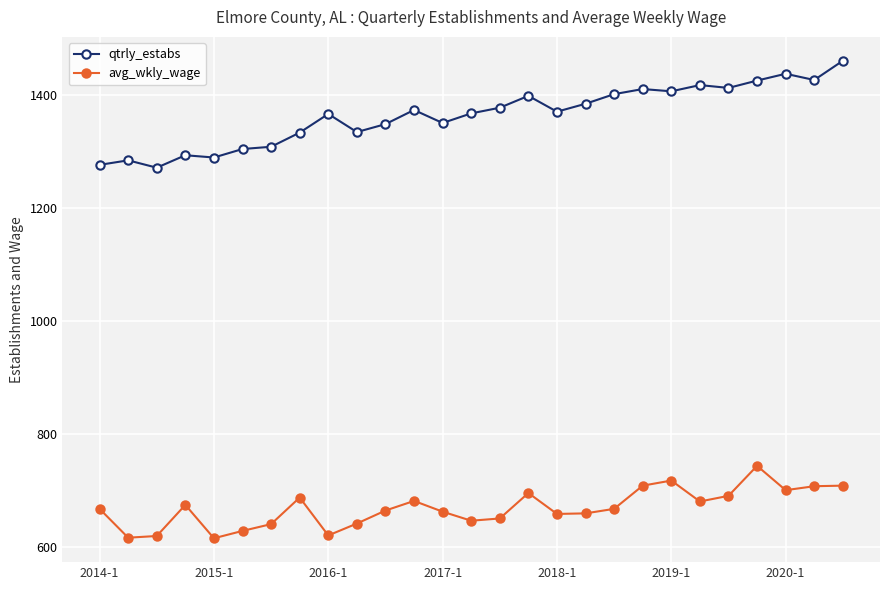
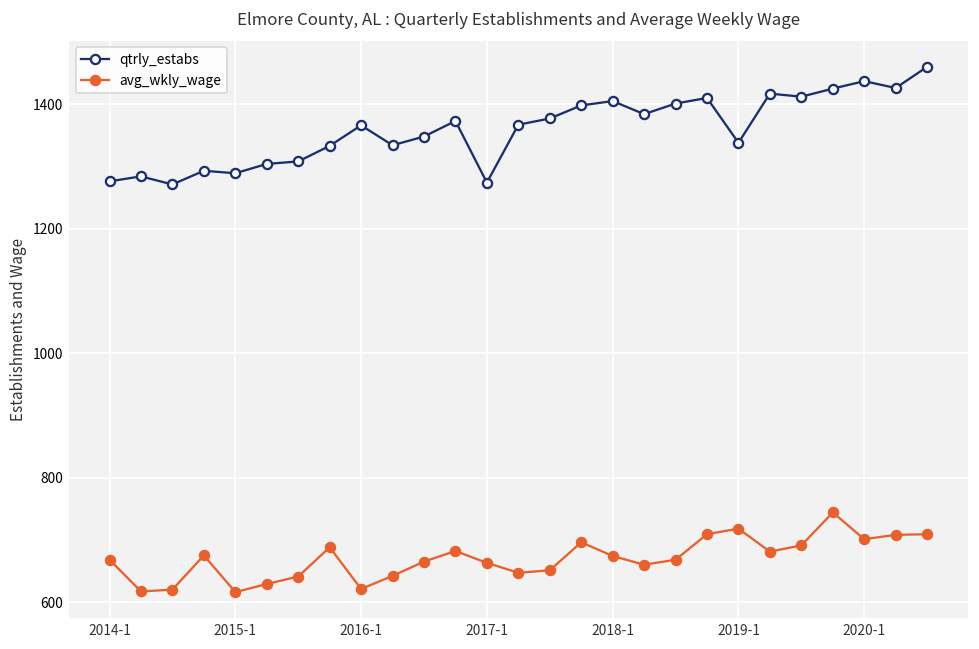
  {
    "qtrly_estabs": {
      "2014-1": 1280,
      "2015-1": 1290,
      "2016-1": 1370,
-     "2017-1": 1350,
-     "2018-1": 1370,
-     "2019-1": 1410,
+     "2017-1": 1270,
+     "2018-1": 1410,
+     "2019-1": 1340,
      "2020-1": 1440
    },
    "avg_wkly_wage": {
      "2014-1": 670,
      "2015-1": 620,
      "2016-1": 620,
      "2017-1": 660,
-     "2018-1": 660,
+     "2018-1": 670,
      "2019-1": 720,
      "2020-1": 700
    }
  }
